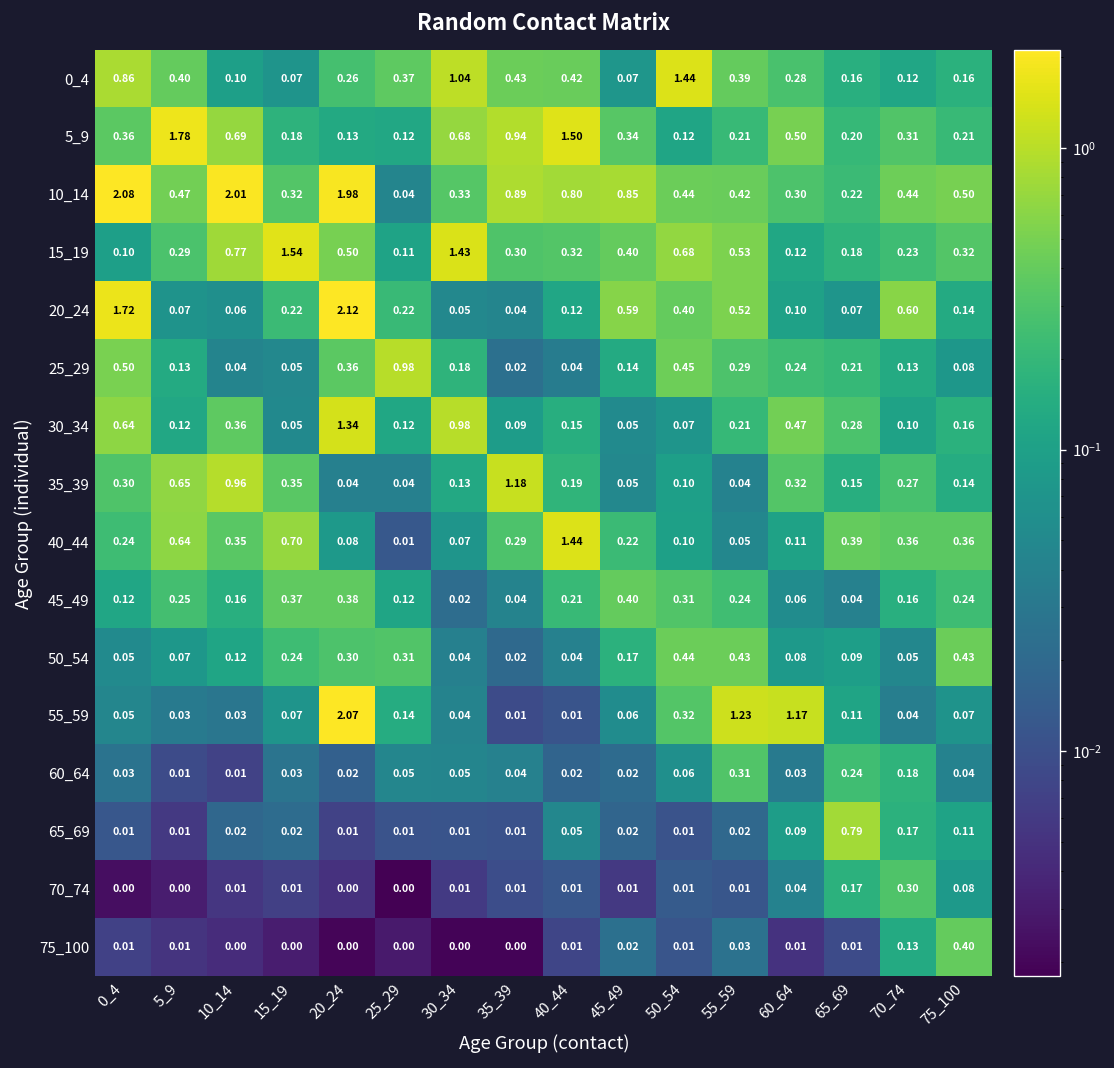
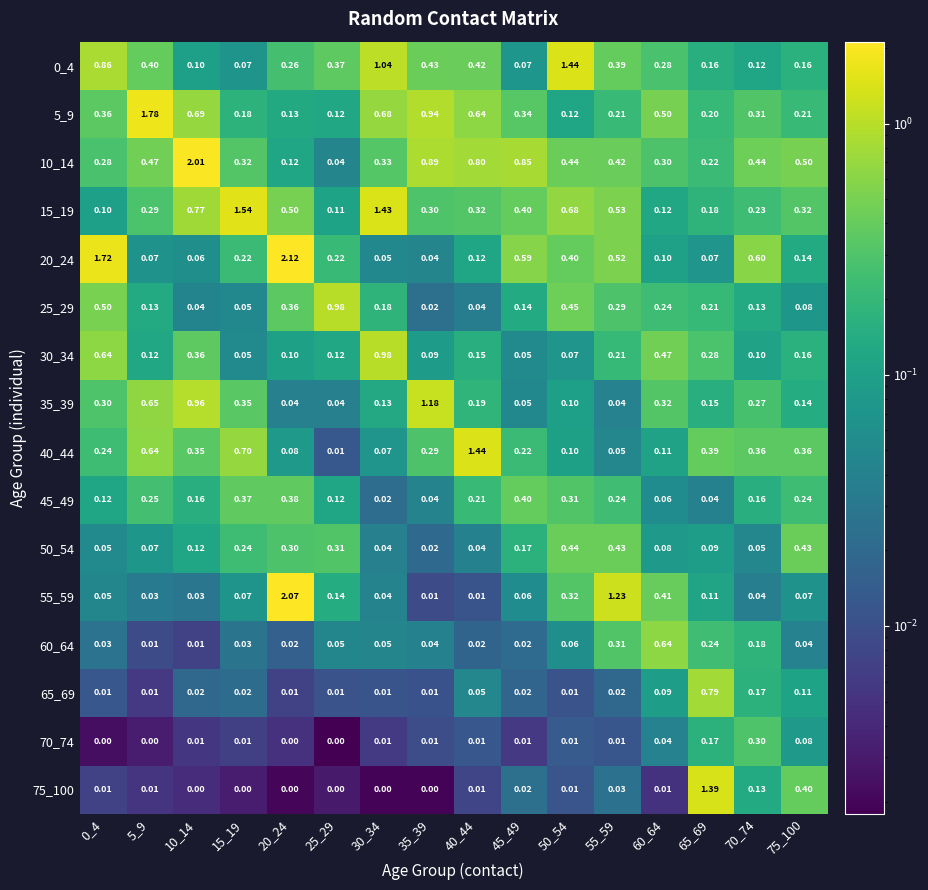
  {
    "5_9": {
      "0_4": 0.36,
      "5_9": 1.78,
      "10_14": 0.69,
      "15_19": 0.18,
      "20_24": 0.13,
      "25_29": 0.12,
      "30_34": 0.68,
      "35_39": 0.94,
-     "40_44": 1.50,
+     "40_44": 0.64,
      "45_49": 0.34,
      "50_54": 0.12,
      "55_59": 0.21,
      "60_64": 0.50,
      "65_69": 0.20,
      "70_74": 0.31,
      "75_100": 0.21
    },
    "10_14": {
-     "0_4": 2.08,
+     "0_4": 0.28,
      "5_9": 0.47,
      "10_14": 2.01,
      "15_19": 0.32,
-     "20_24": 1.98,
+     "20_24": 0.12,
      "25_29": 0.04,
      "30_34": 0.33,
      "35_39": 0.89,
      "40_44": 0.80,
      "45_49": 0.85,
      "50_54": 0.44,
      "55_59": 0.42,
      "60_64": 0.30,
      "65_69": 0.22,
      "70_74": 0.44,
      "75_100": 0.50
    },
    "30_34": {
      "0_4": 0.64,
      "5_9": 0.12,
      "10_14": 0.36,
      "15_19": 0.05,
-     "20_24": 1.34,
+     "20_24": 0.10,
      "25_29": 0.12,
      "30_34": 0.98,
      "35_39": 0.09,
      "40_44": 0.15,
      "45_49": 0.05,
      "50_54": 0.07,
      "55_59": 0.21,
      "60_64": 0.47,
      "65_69": 0.28,
      "70_74": 0.10,
      "75_100": 0.16
    },
    "55_59": {
      "0_4": 0.05,
      "5_9": 0.03,
      "10_14": 0.03,
      "15_19": 0.07,
      "20_24": 2.07,
      "25_29": 0.14,
      "30_34": 0.04,
      "35_39": 0.01,
      "40_44": 0.01,
      "45_49": 0.06,
      "50_54": 0.32,
      "55_59": 1.23,
-     "60_64": 1.17,
+     "60_64": 0.41,
      "65_69": 0.11,
      "70_74": 0.04,
      "75_100": 0.07
    },
    "60_64": {
      "0_4": 0.03,
      "5_9": 0.01,
      "10_14": 0.01,
      "15_19": 0.03,
      "20_24": 0.02,
      "25_29": 0.05,
      "30_34": 0.05,
      "35_39": 0.04,
      "40_44": 0.02,
      "45_49": 0.02,
      "50_54": 0.06,
      "55_59": 0.31,
-     "60_64": 0.03,
+     "60_64": 0.64,
      "65_69": 0.24,
      "70_74": 0.18,
      "75_100": 0.04
    },
    "75_100": {
      "0_4": 0.01,
      "5_9": 0.01,
      "10_14": 0.00,
      "15_19": 0.00,
      "20_24": 0.00,
      "25_29": 0.00,
      "30_34": 0.00,
      "35_39": 0.00,
      "40_44": 0.01,
      "45_49": 0.02,
      "50_54": 0.01,
      "55_59": 0.03,
      "60_64": 0.01,
-     "65_69": 0.01,
+     "65_69": 1.39,
      "70_74": 0.13,
      "75_100": 0.40
    }
  }
